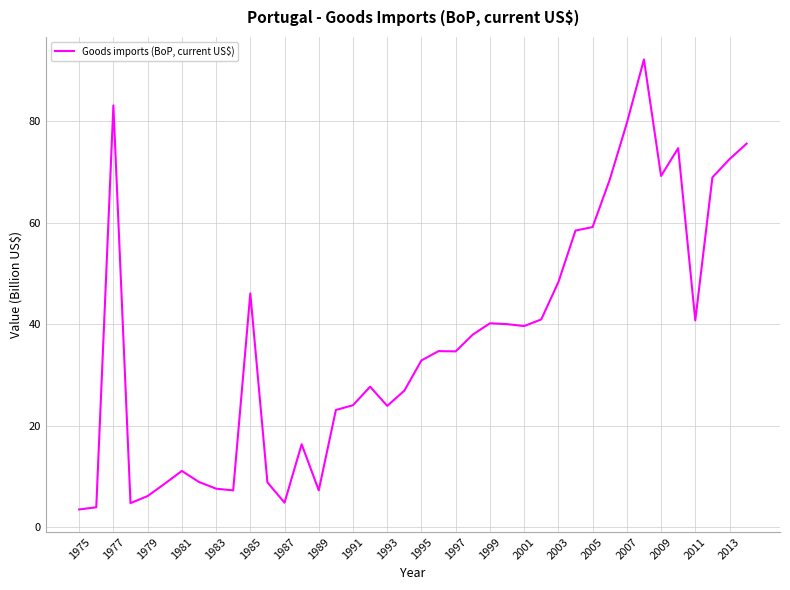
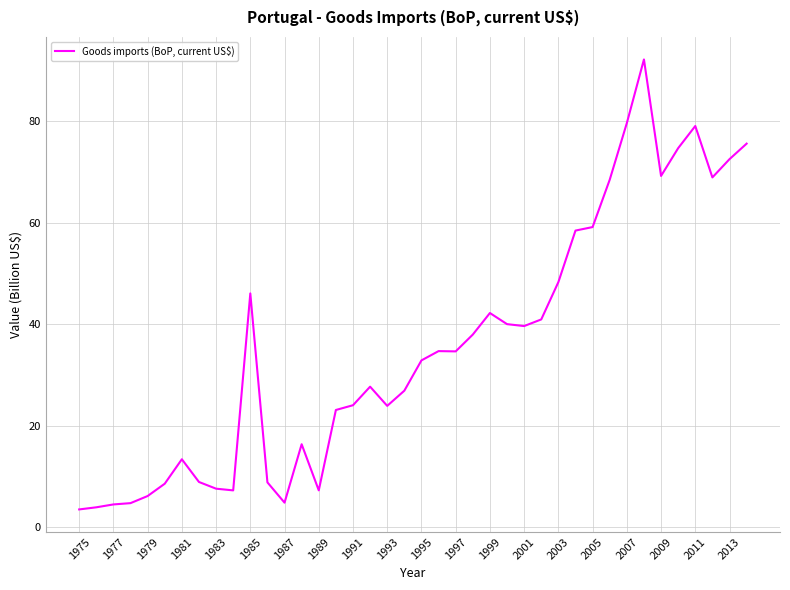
  {
    "1975": 4,
-   "1977": 83,
+   "1977": 5,
    "1979": 6,
-   "1981": 11,
+   "1981": 13,
    "1983": 8,
    "1985": 46,
    "1987": 5,
    "1989": 7,
    "1991": 24,
    "1993": 24,
    "1995": 33,
    "1997": 35,
-   "1999": 40,
+   "1999": 42,
    "2001": 40,
    "2003": 48,
    "2005": 59,
    "2007": 80,
    "2009": 69,
-   "2011": 41,
+   "2011": 79,
    "2013": 73
  }
